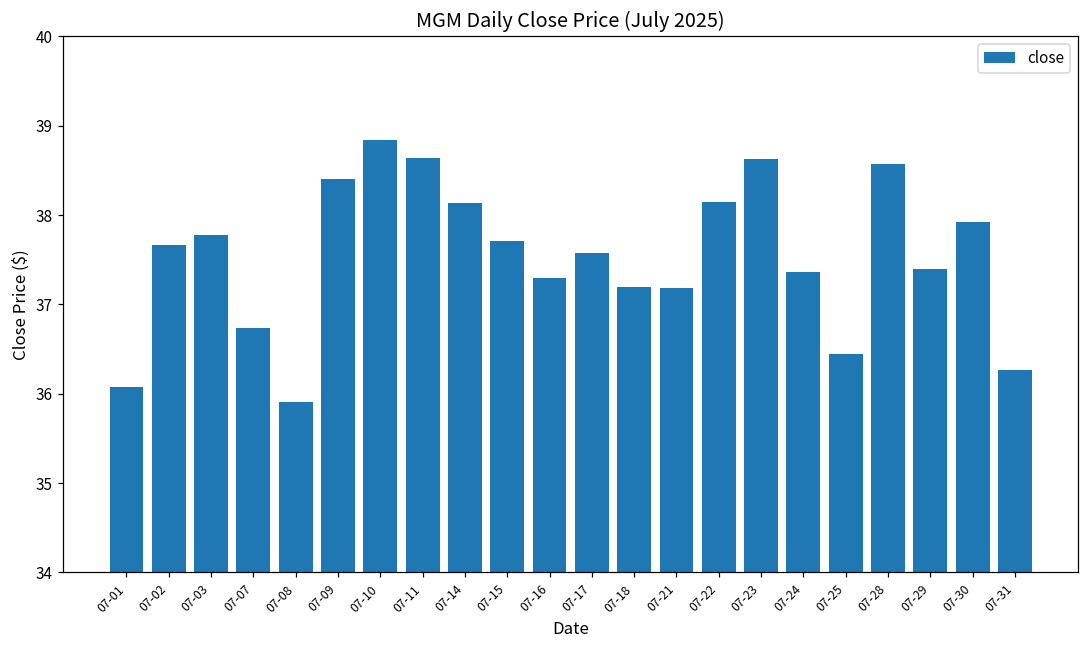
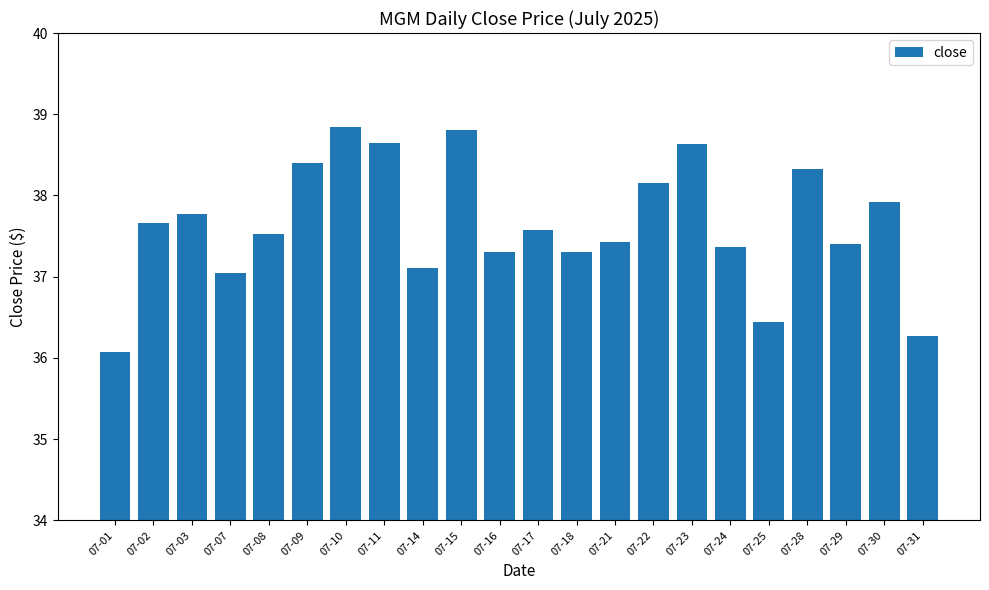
  {
    "07-01": 36.1,
    "07-02": 37.7,
    "07-03": 37.8,
-   "07-07": 36.7,
-   "07-08": 35.9,
+   "07-07": 37.1,
+   "07-08": 37.5,
    "07-09": 38.4,
    "07-10": 38.8,
    "07-11": 38.6,
-   "07-14": 38.1,
-   "07-15": 37.7,
+   "07-14": 37.1,
+   "07-15": 38.8,
    "07-16": 37.3,
    "07-17": 37.6,
-   "07-18": 37.2,
-   "07-21": 37.2,
+   "07-18": 37.3,
+   "07-21": 37.4,
    "07-22": 38.2,
    "07-23": 38.6,
    "07-24": 37.4,
    "07-25": 36.4,
-   "07-28": 38.6,
+   "07-28": 38.3,
    "07-29": 37.4,
    "07-30": 37.9,
    "07-31": 36.3
  }
